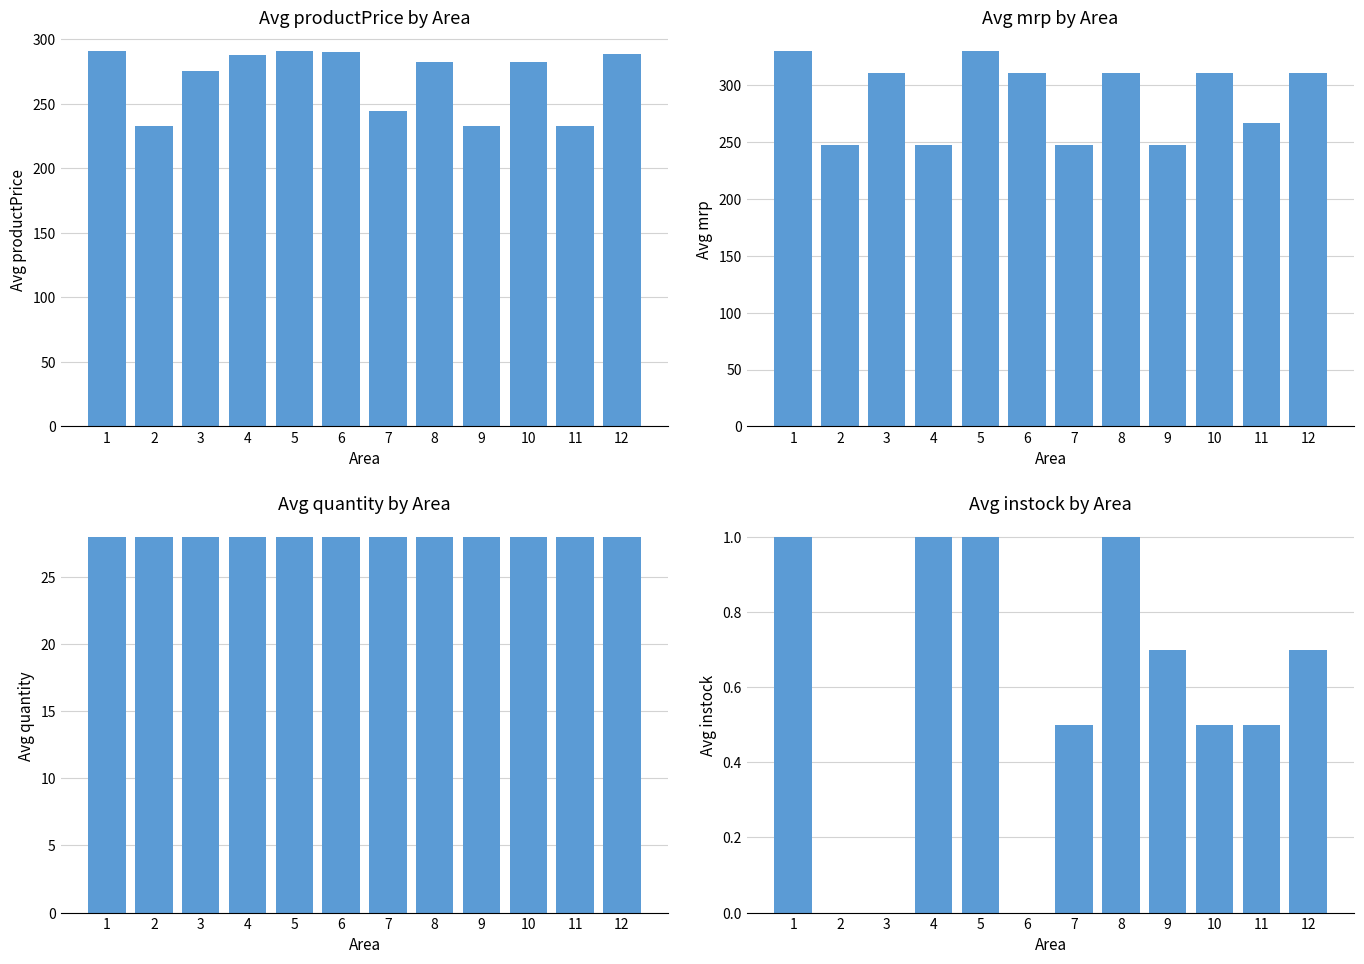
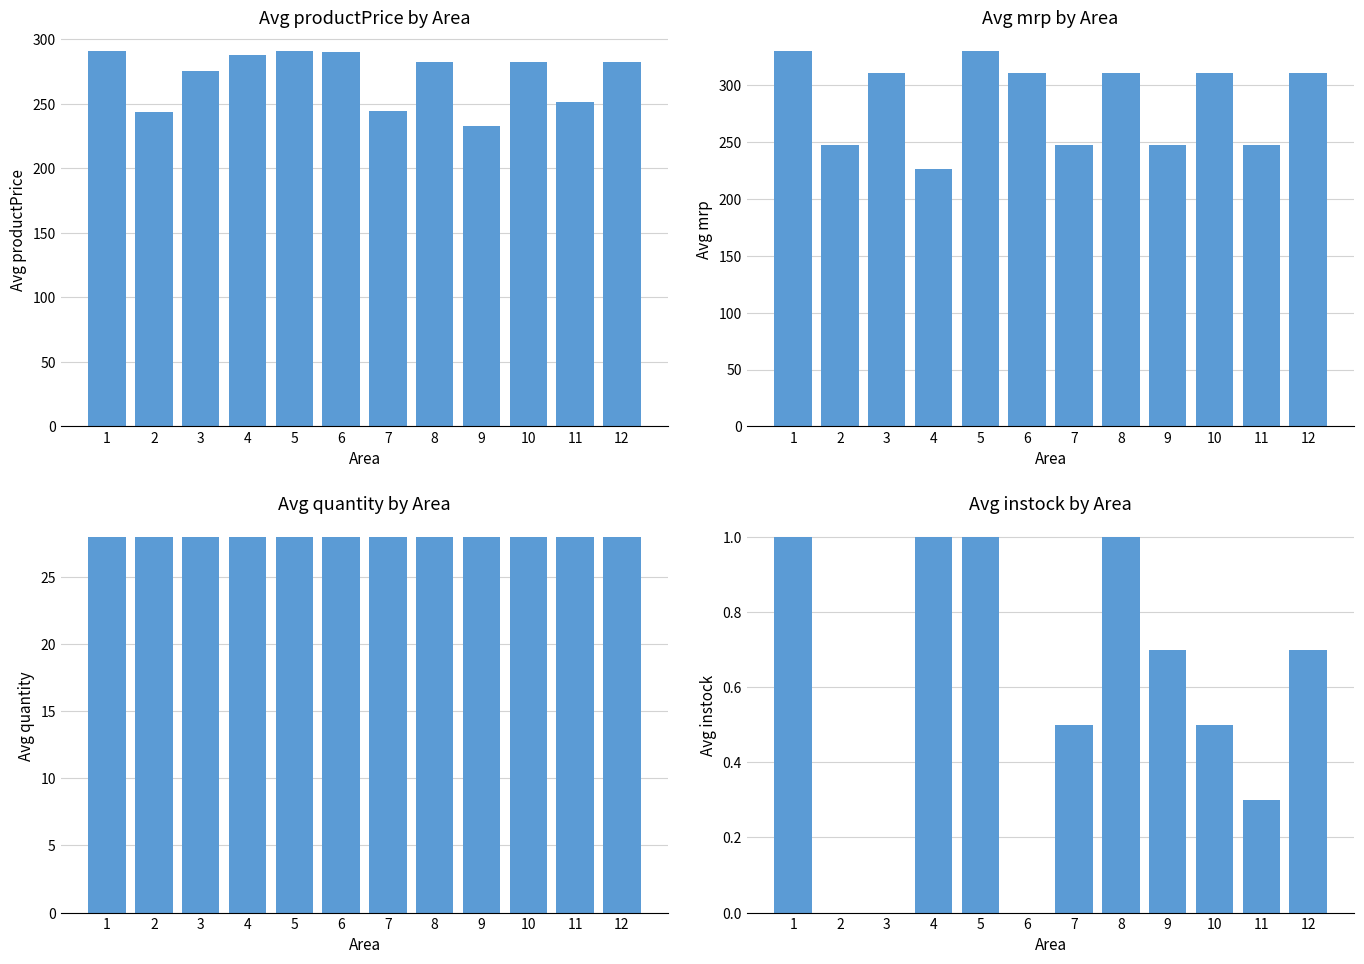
  {
    "Avg productPrice by Area": {
      "1": 291,
-     "2": 233,
+     "2": 244,
      "3": 276,
      "4": 288,
      "5": 291,
      "6": 290,
      "7": 244,
      "8": 282,
      "9": 233,
      "10": 282,
-     "11": 233,
-     "12": 289
+     "11": 252,
+     "12": 282
    },
    "Avg mrp by Area": {
      "1": 330,
      "2": 248,
      "3": 310,
-     "4": 248,
+     "4": 226,
      "5": 330,
      "6": 310,
      "7": 248,
      "8": 310,
      "9": 248,
      "10": 310,
-     "11": 267,
+     "11": 248,
      "12": 310
    },
    "Avg quantity by Area": {
      "1": 28.0,
      "2": 28.0,
      "3": 28.0,
      "4": 28.0,
      "5": 28.0,
      "6": 28.0,
      "7": 28.0,
      "8": 28.0,
      "9": 28.0,
      "10": 28.0,
      "11": 28.0,
      "12": 28.0
    },
    "Avg instock by Area": {
      "1": 1.0,
      "2": 0.0,
      "3": 0.0,
      "4": 1.0,
      "5": 1.0,
      "6": 0.0,
      "7": 0.5,
      "8": 1.0,
      "9": 0.7,
      "10": 0.5,
-     "11": 0.5,
+     "11": 0.3,
      "12": 0.7
    }
  }
